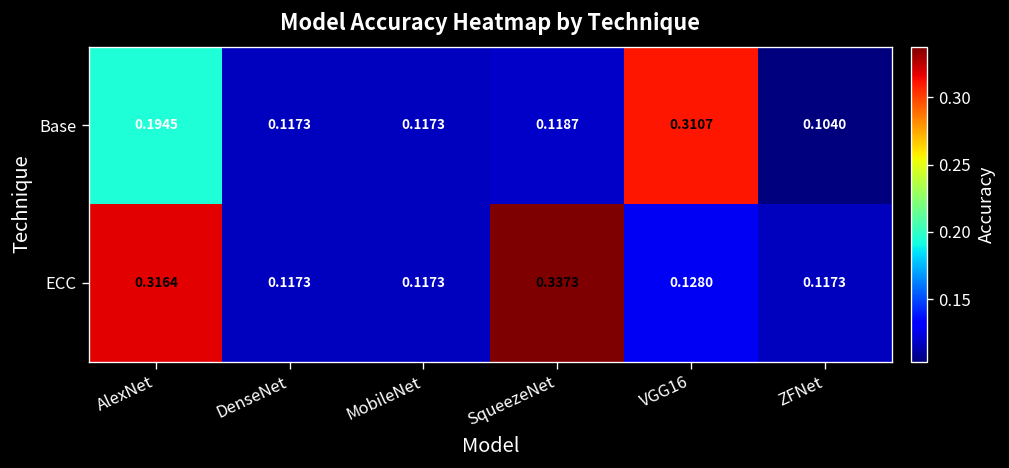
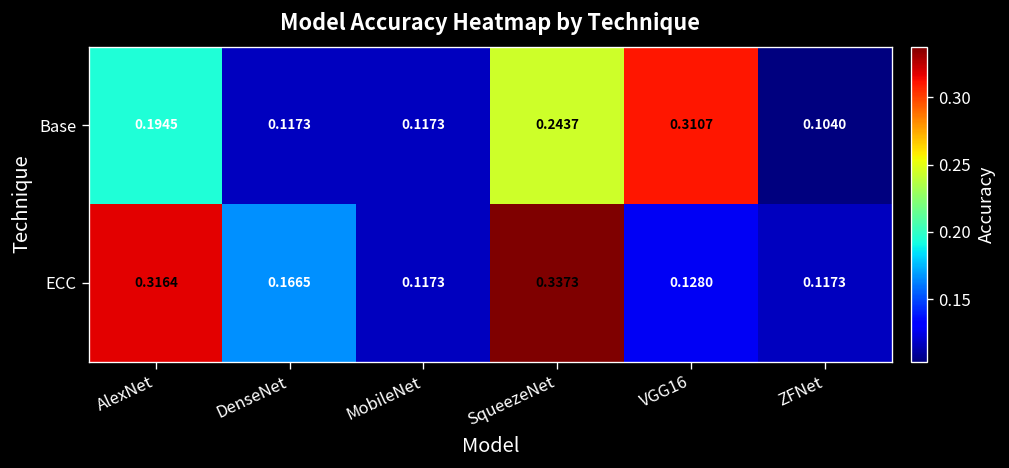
  {
    "Base": {
      "AlexNet": 0.1945,
      "DenseNet": 0.1173,
      "MobileNet": 0.1173,
-     "SqueezeNet": 0.1187,
+     "SqueezeNet": 0.2437,
      "VGG16": 0.3107,
      "ZFNet": 0.1040
    },
    "ECC": {
      "AlexNet": 0.3164,
-     "DenseNet": 0.1173,
+     "DenseNet": 0.1665,
      "MobileNet": 0.1173,
      "SqueezeNet": 0.3373,
      "VGG16": 0.1280,
      "ZFNet": 0.1173
    }
  }
